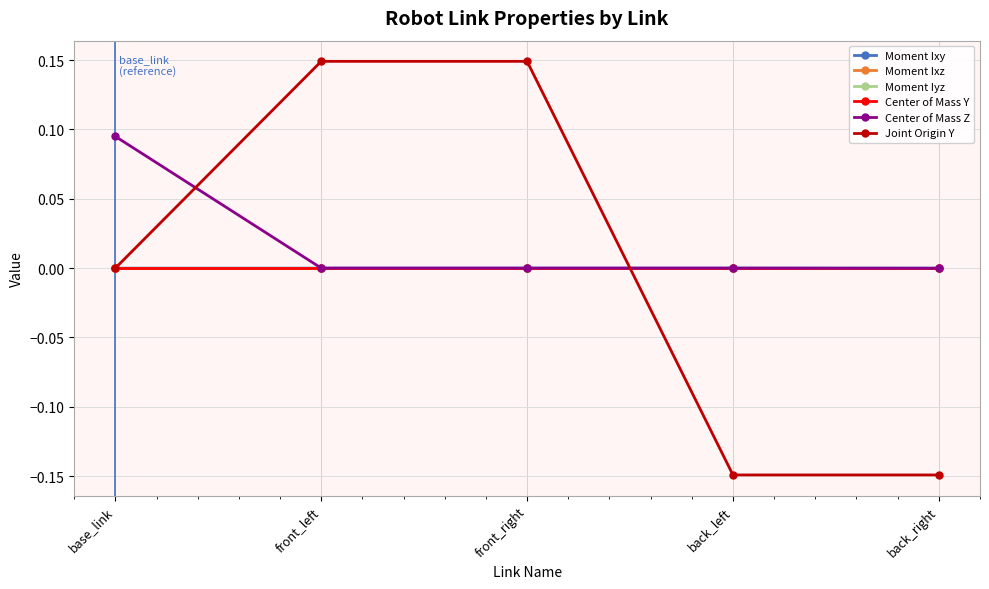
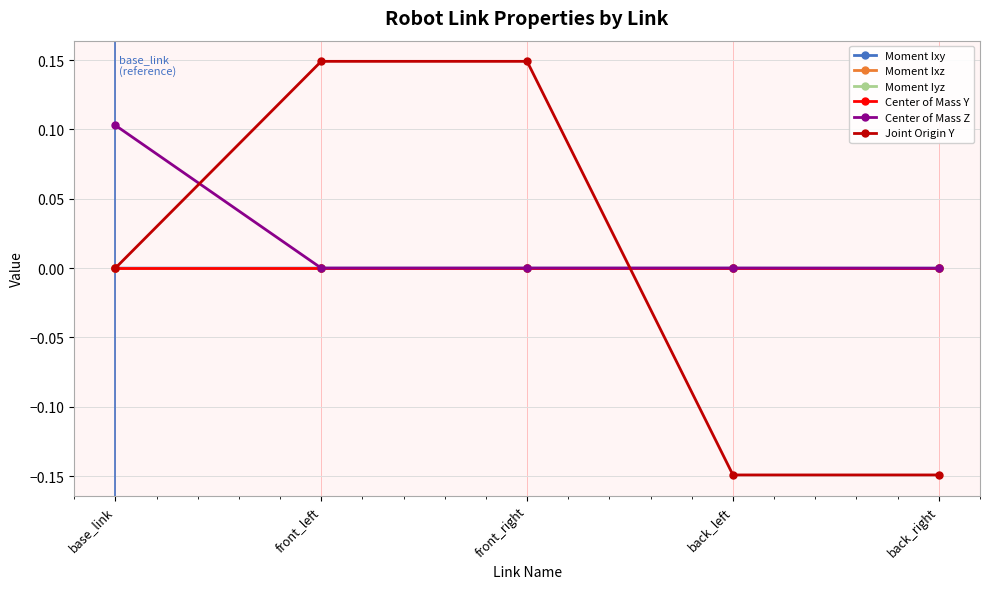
  {
    "Center of Mass Z": {
-     "base_link": 0.095
+     "base_link": 0.103
    },
    "Joint Origin Y": {
      "front_left": 0.149,
      "front_right": 0.149,
      "back_left": -0.149,
      "back_right": -0.149
    }
  }
